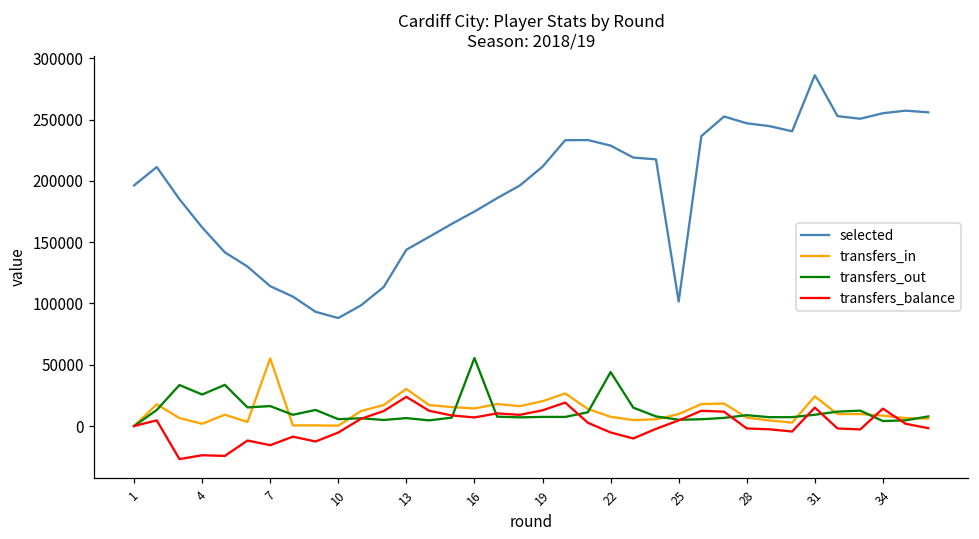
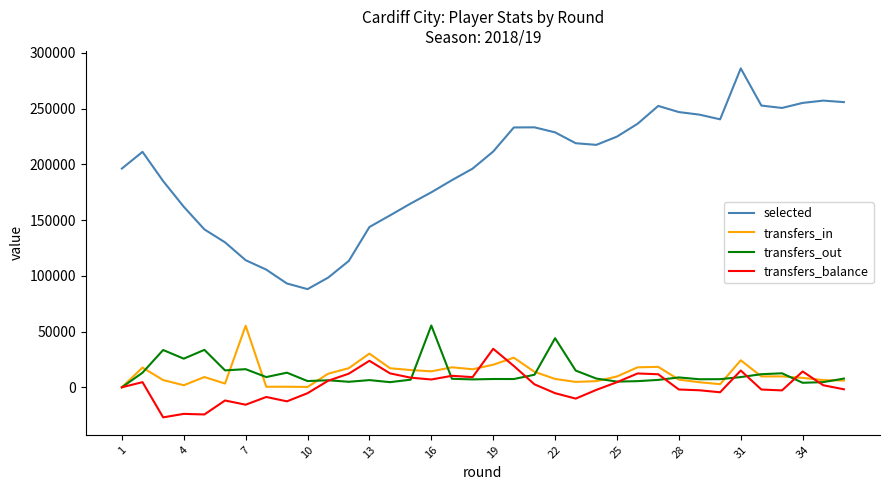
  {
    "selected": {
      "1": 196000,
      "4": 162000,
      "7": 114000,
      "10": 88000,
      "13": 144000,
      "16": 175000,
      "19": 212000,
      "22": 229000,
-     "25": 102000,
+     "25": 225000,
      "28": 247000,
      "31": 286000,
      "34": 255000
    },
    "transfers_in": {
      "4": 2000,
      "7": 55000,
      "10": 0,
      "13": 30000,
      "16": 14000,
      "19": 20000,
      "22": 8000,
      "25": 10000,
      "31": 24000,
      "34": 8000
    },
    "transfers_out": {
      "4": 26000,
      "7": 16000,
      "10": 6000,
      "13": 6000,
      "16": 55000,
      "19": 7000,
      "22": 44000,
      "31": 9000,
      "34": 4000
    },
    "transfers_balance": {
      "4": -24000,
      "7": -16000,
      "10": -5000,
      "13": 24000,
      "16": 7000,
-     "19": 13000,
+     "19": 35000,
      "22": -5000,
      "28": -2000,
      "31": 15000,
      "34": 14000
    }
  }
